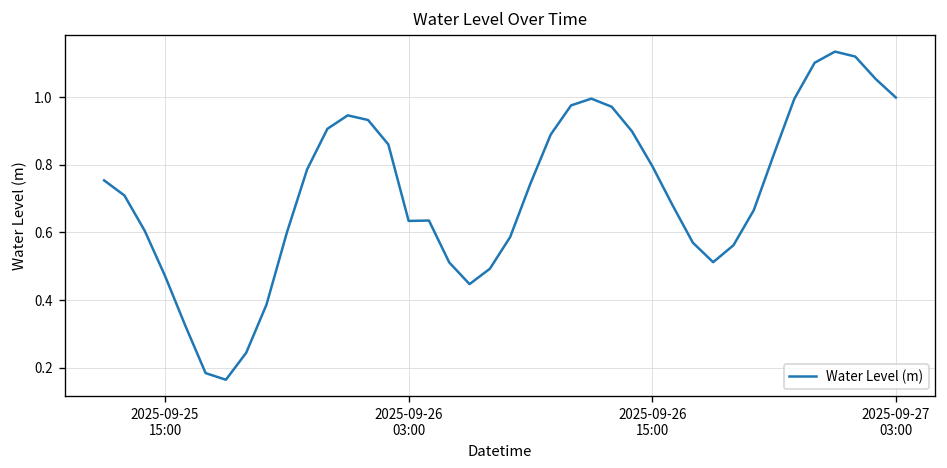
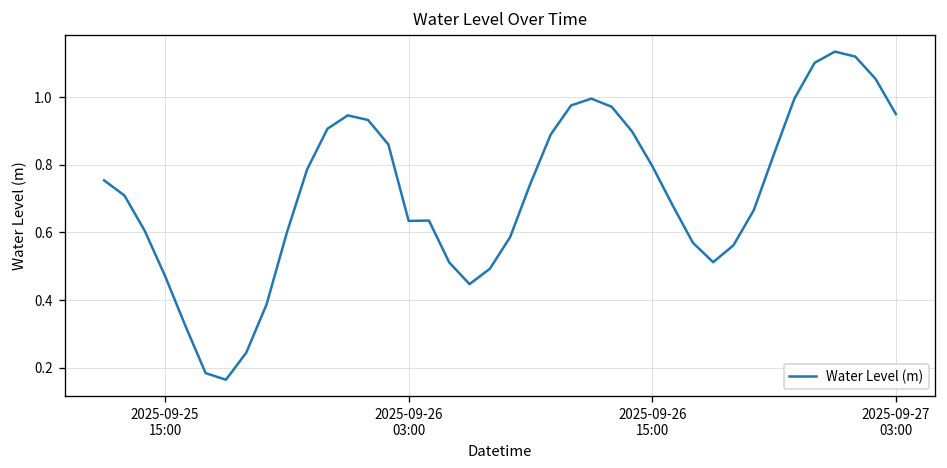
  {
    "2025-09-25 15:00": 0.47,
    "2025-09-26 03:00": 0.63,
    "2025-09-26 15:00": 0.80,
-   "2025-09-27 03:00": 1.00
+   "2025-09-27 03:00": 0.95
  }
